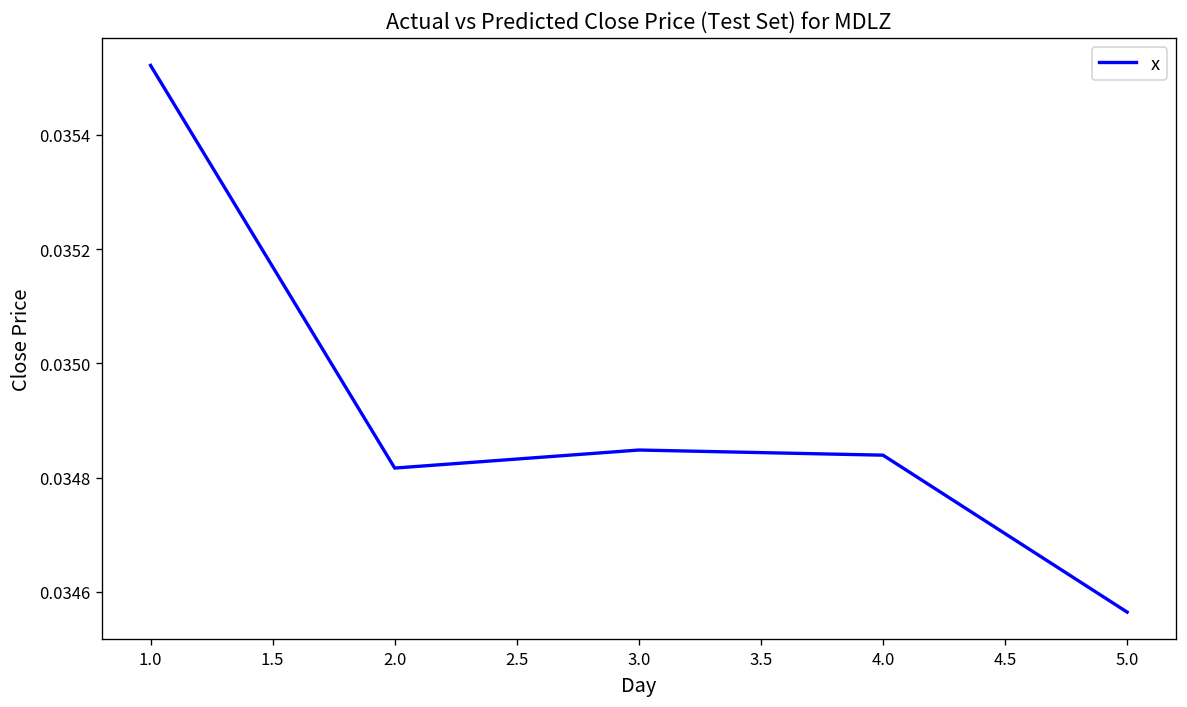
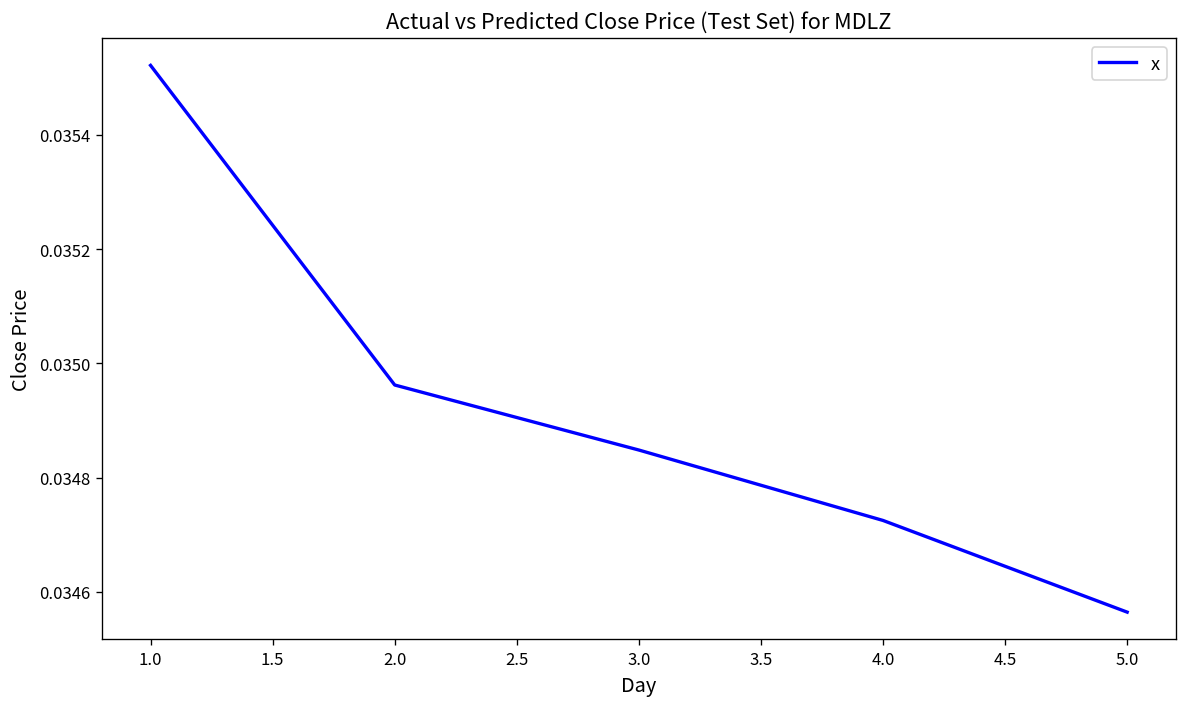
  {
    "1.0": 0.03552,
-   "2.0": 0.03482,
+   "2.0": 0.03496,
    "3.0": 0.03485,
-   "4.0": 0.03484,
+   "4.0": 0.03473,
    "5.0": 0.03456
  }
